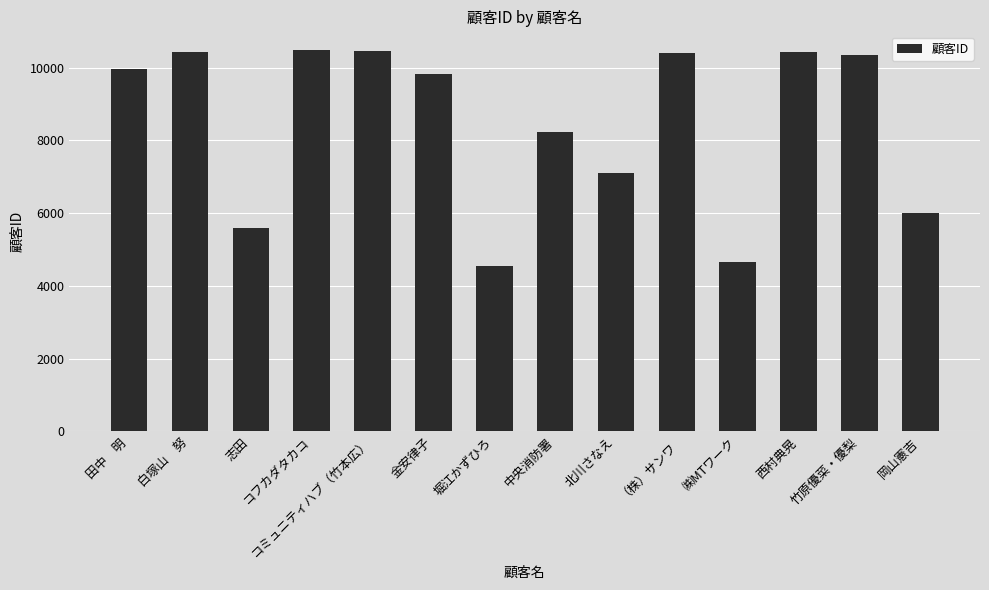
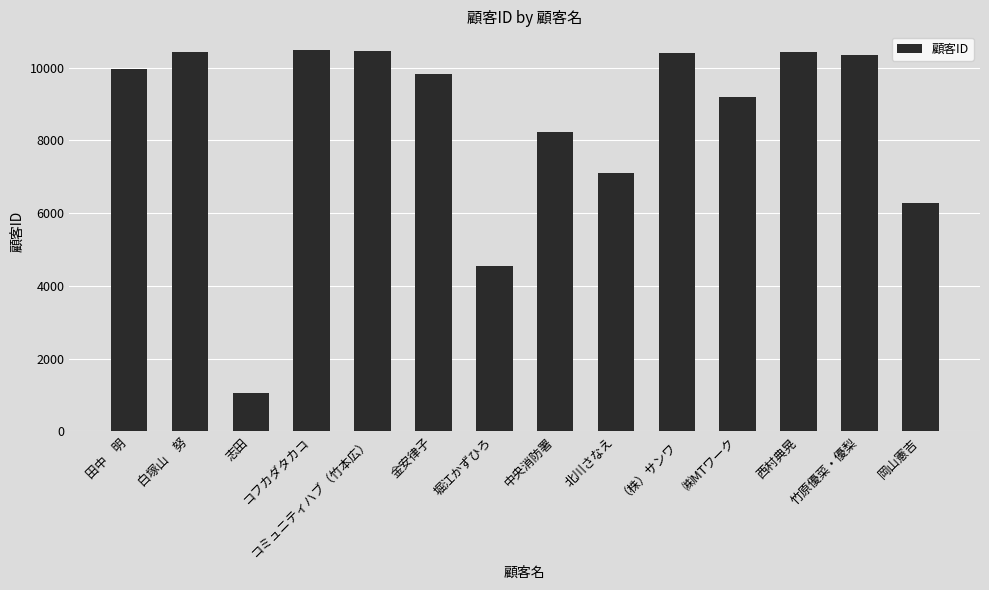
  {
    "田中 明": 10000,
    "白塚山 努": 10400,
-   "志田": 5600,
+   "志田": 1000,
    "コフカダタカコ": 10500,
    "コミュニティハブ（竹本広）": 10500,
    "金安律子": 9800,
    "堀江かずひろ": 4600,
    "中央消防署": 8200,
    "北川さなえ": 7100,
    "（株）サンワ": 10400,
-   "㈱MTワーク": 4600,
+   "㈱MTワーク": 9200,
    "西村典晃": 10400,
    "竹原優菜・優梨": 10300,
-   "岡山憲吉": 6000
+   "岡山憲吉": 6300
  }
